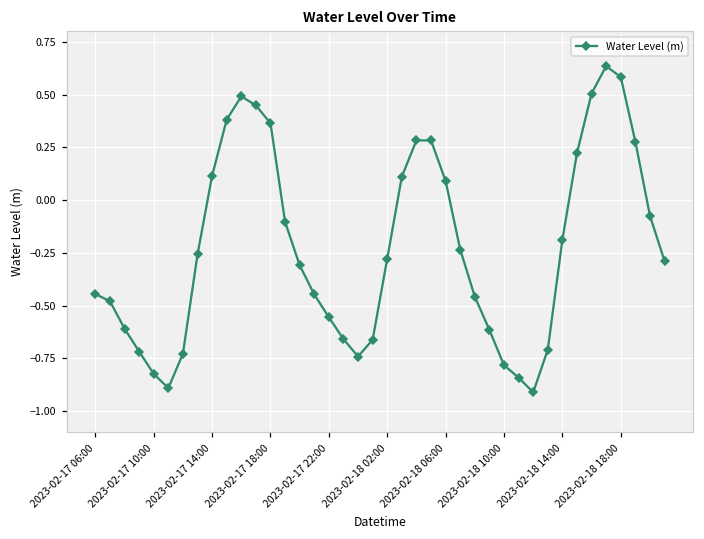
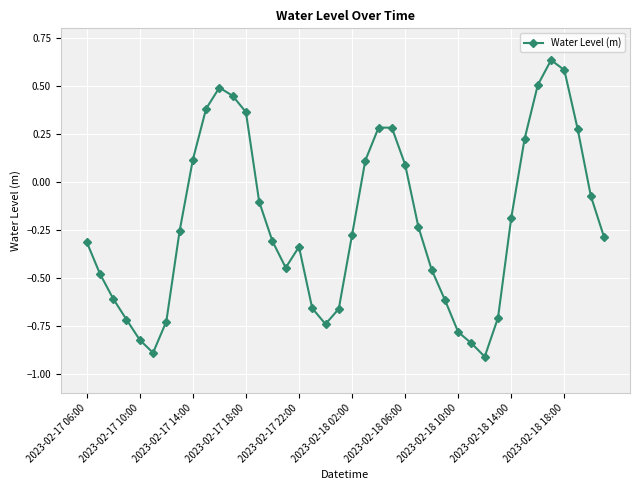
  {
-   "2023-02-17 06:00": -0.44,
+   "2023-02-17 06:00": -0.31,
    "2023-02-17 10:00": -0.82,
    "2023-02-17 14:00": 0.12,
    "2023-02-17 18:00": 0.36,
-   "2023-02-17 22:00": -0.56,
+   "2023-02-17 22:00": -0.34,
    "2023-02-18 02:00": -0.28,
    "2023-02-18 06:00": 0.09,
    "2023-02-18 10:00": -0.78,
    "2023-02-18 14:00": -0.19,
    "2023-02-18 18:00": 0.58
  }
